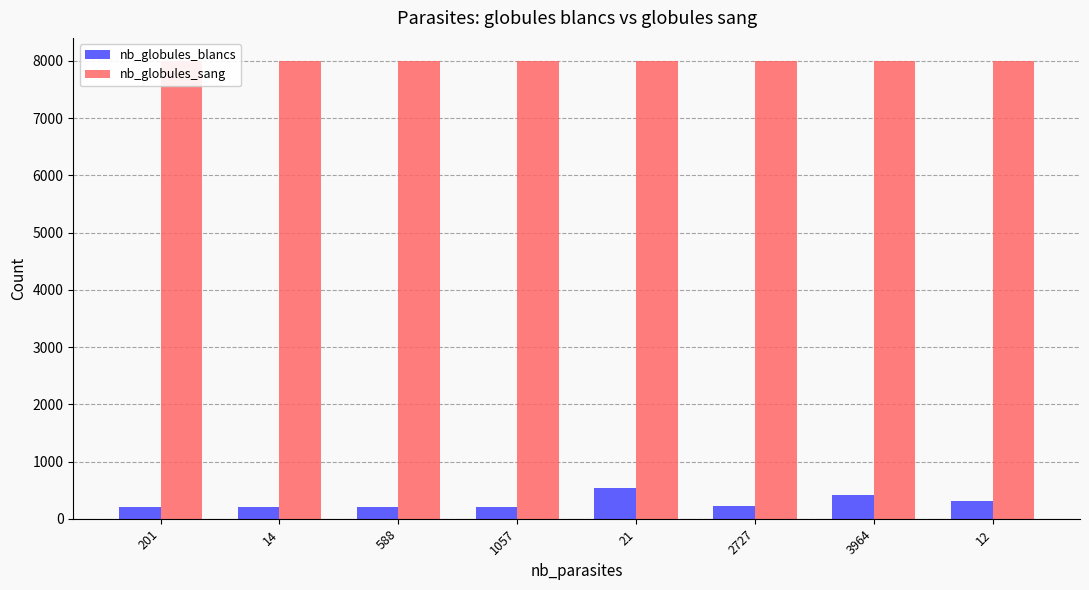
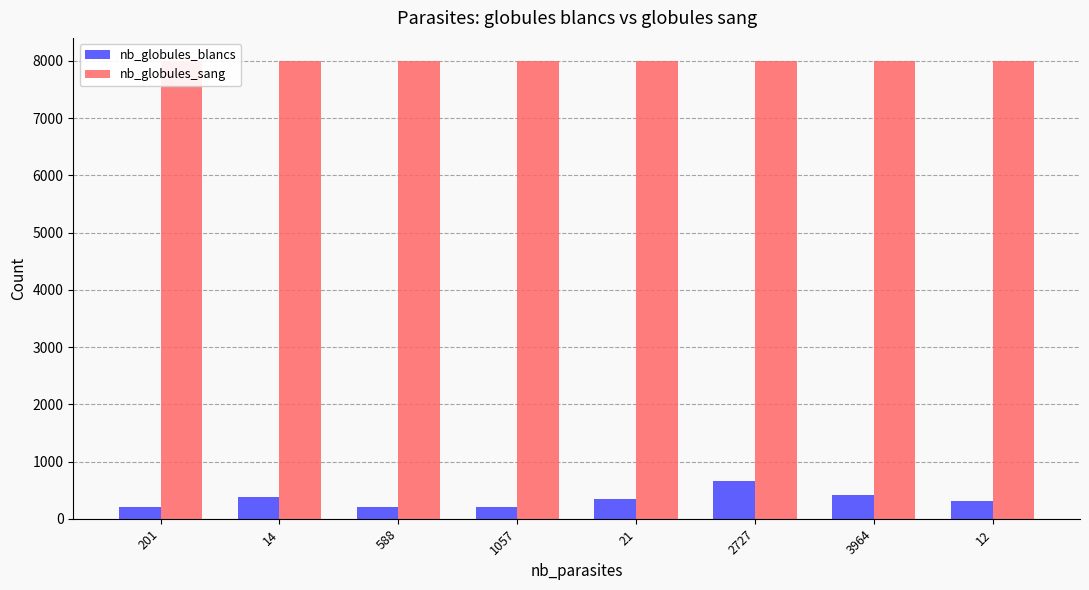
  {
    "nb_globules_blancs": {
      "201": 200,
-     "14": 200,
+     "14": 400,
      "588": 200,
      "1057": 200,
-     "21": 500,
-     "2727": 200,
+     "21": 400,
+     "2727": 700,
      "3964": 400,
      "12": 300
    },
    "nb_globules_sang": {
      "14": 8000,
      "588": 8000,
      "1057": 8000,
      "21": 8000,
      "2727": 8000,
      "3964": 8000,
      "12": 8000
    }
  }
